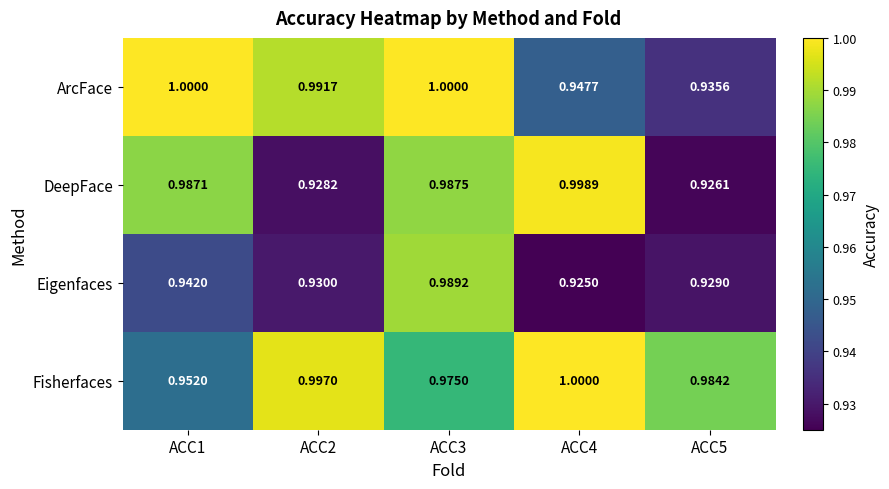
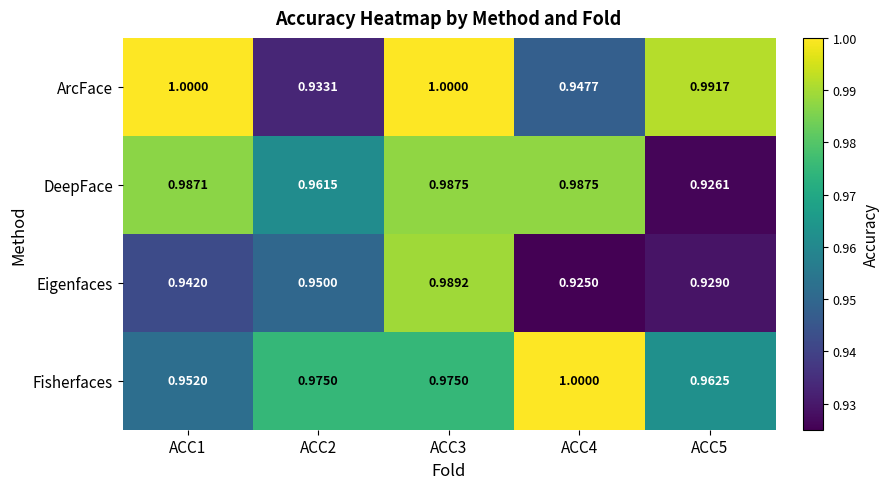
  {
    "ArcFace": {
      "ACC1": 1.0000,
-     "ACC2": 0.9917,
+     "ACC2": 0.9331,
      "ACC3": 1.0000,
      "ACC4": 0.9477,
-     "ACC5": 0.9356
+     "ACC5": 0.9917
    },
    "DeepFace": {
      "ACC1": 0.9871,
-     "ACC2": 0.9282,
+     "ACC2": 0.9615,
      "ACC3": 0.9875,
-     "ACC4": 0.9989,
+     "ACC4": 0.9875,
      "ACC5": 0.9261
    },
    "Eigenfaces": {
      "ACC1": 0.9420,
-     "ACC2": 0.9300,
+     "ACC2": 0.9500,
      "ACC3": 0.9892,
      "ACC4": 0.9250,
      "ACC5": 0.9290
    },
    "Fisherfaces": {
      "ACC1": 0.9520,
-     "ACC2": 0.9970,
+     "ACC2": 0.9750,
      "ACC3": 0.9750,
      "ACC4": 1.0000,
-     "ACC5": 0.9842
+     "ACC5": 0.9625
    }
  }
